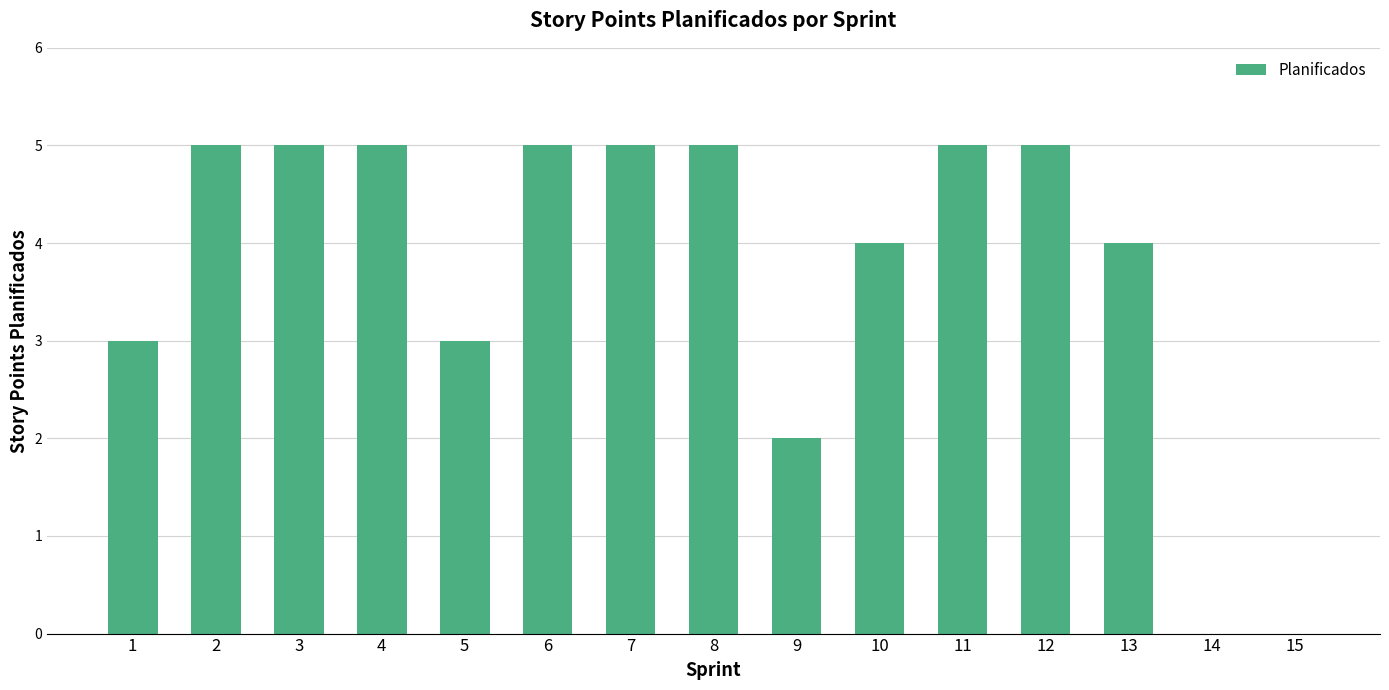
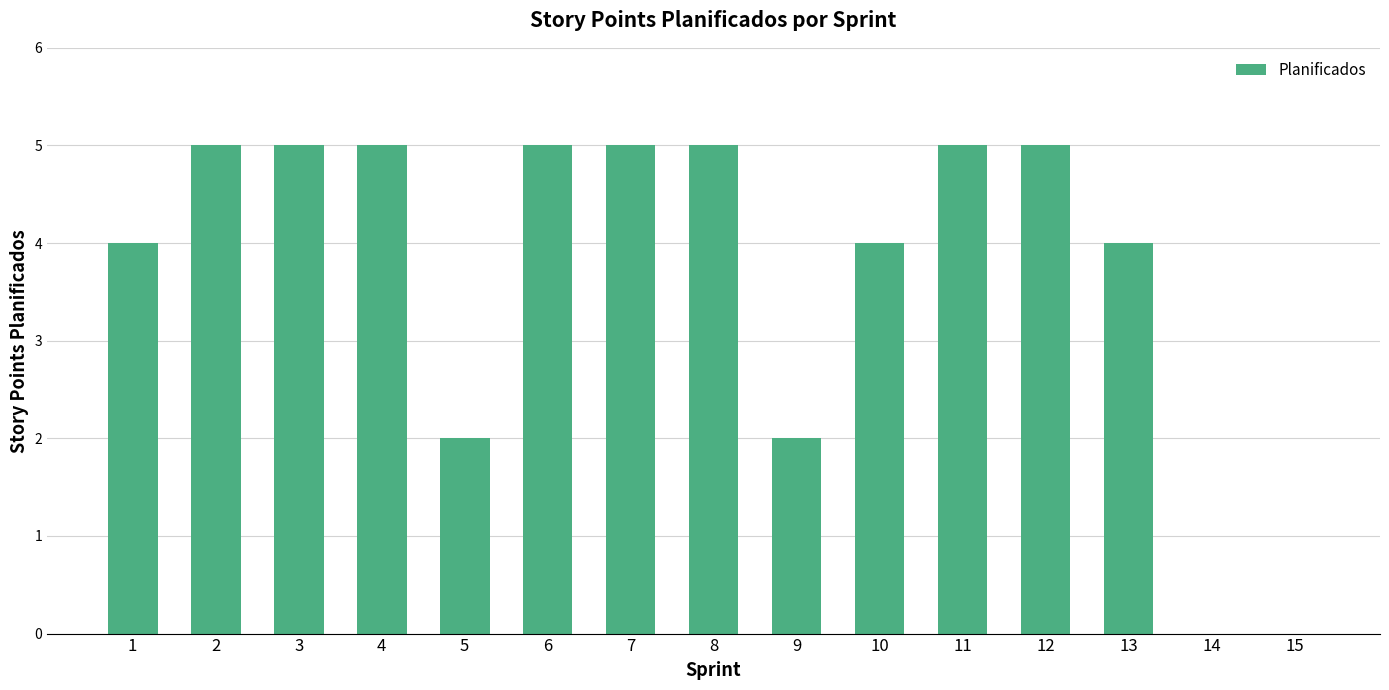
  {
-   "1": 3,
+   "1": 4,
    "2": 5,
    "3": 5,
    "4": 5,
-   "5": 3,
+   "5": 2,
    "6": 5,
    "7": 5,
    "8": 5,
    "9": 2,
    "10": 4,
    "11": 5,
    "12": 5,
    "13": 4,
    "14": 0,
    "15": 0
  }
